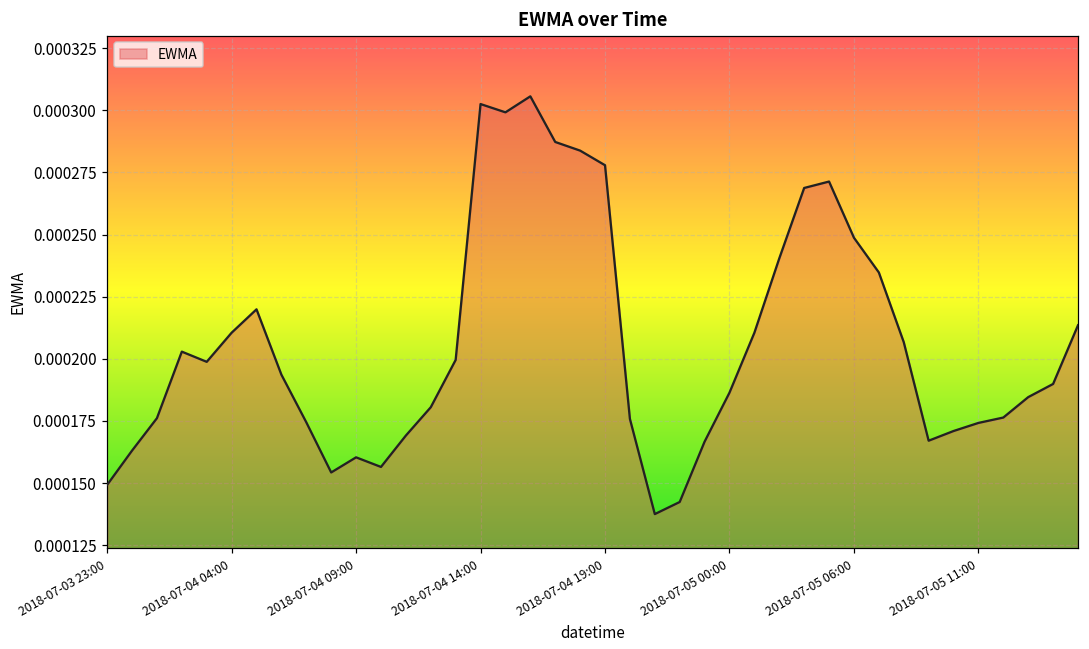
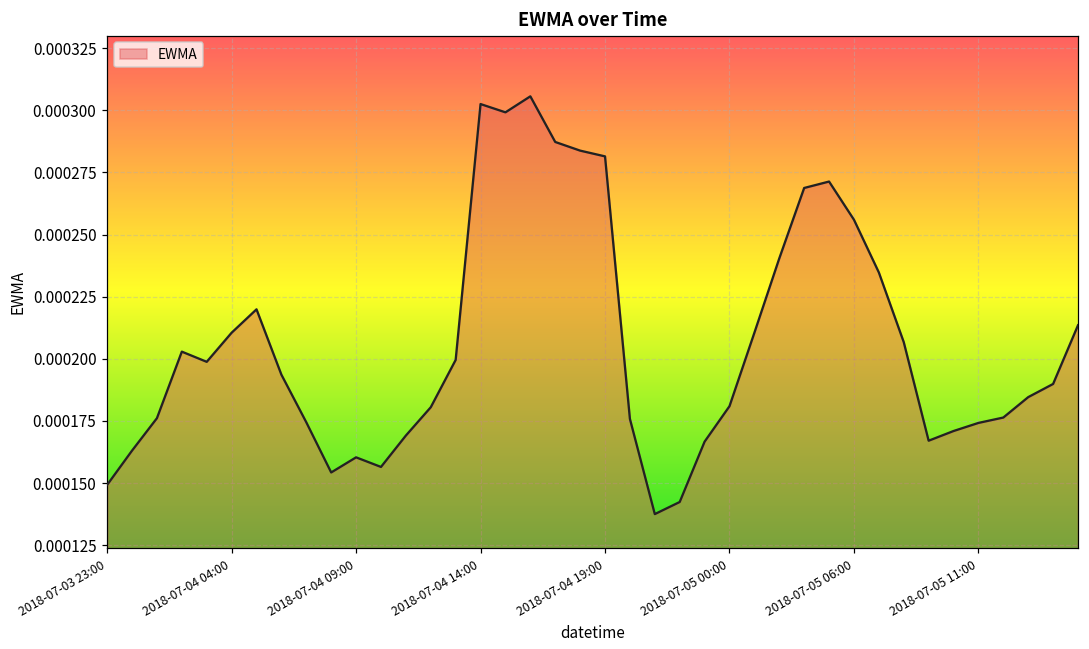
  {
    "2018-07-03 23:00": 0.000149,
    "2018-07-04 04:00": 0.000210,
    "2018-07-04 09:00": 0.000160,
    "2018-07-04 14:00": 0.000303,
-   "2018-07-04 19:00": 0.000278,
-   "2018-07-05 00:00": 0.000186,
-   "2018-07-05 06:00": 0.000249,
+   "2018-07-04 19:00": 0.000281,
+   "2018-07-05 00:00": 0.000181,
+   "2018-07-05 06:00": 0.000256,
    "2018-07-05 11:00": 0.000174
  }
